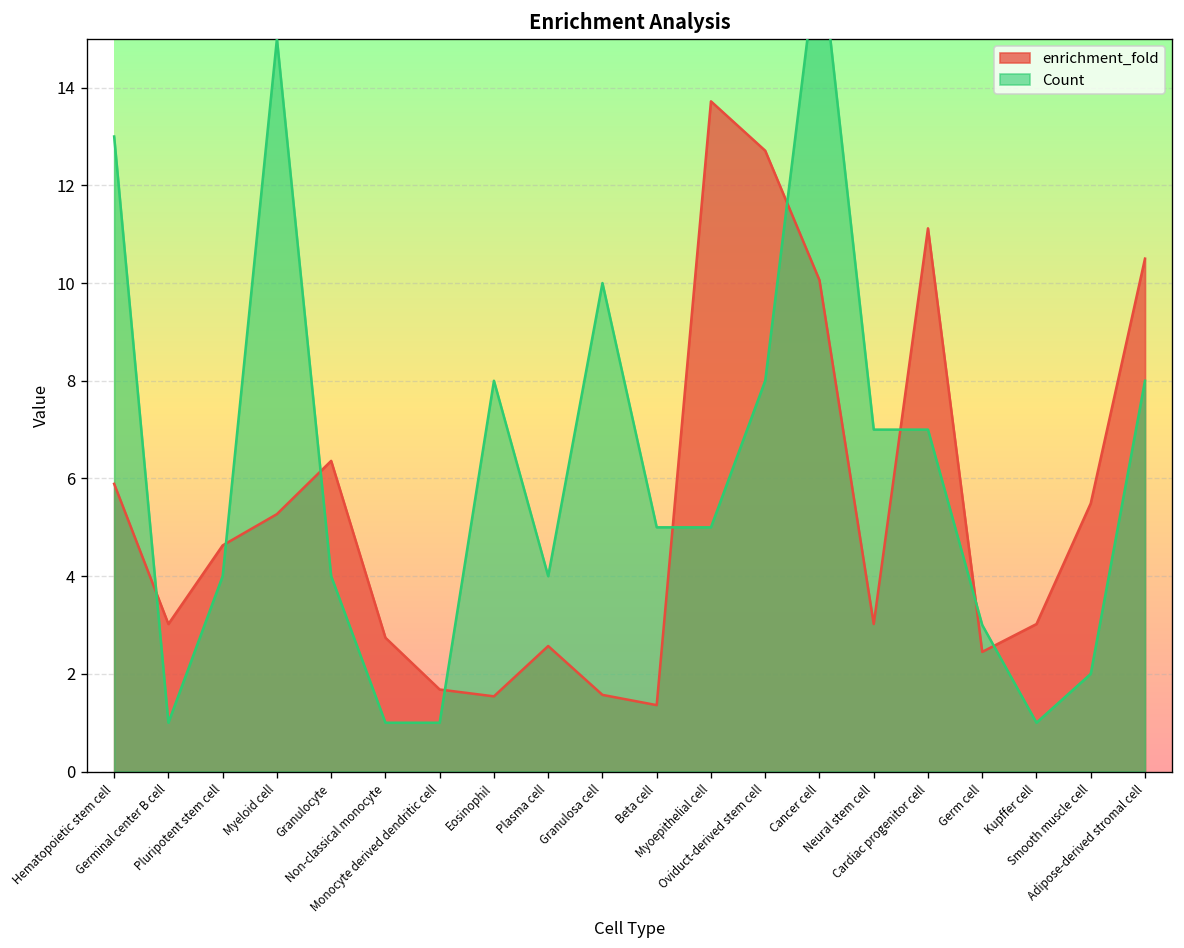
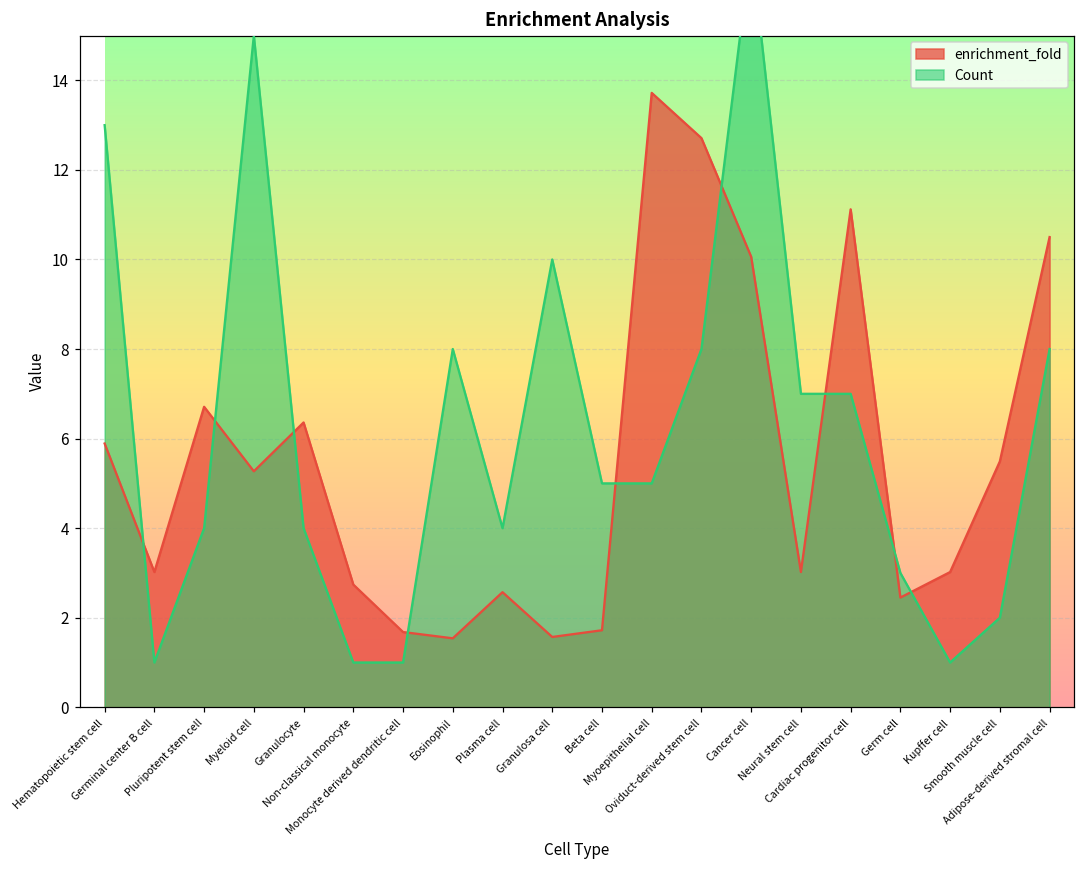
  {
    "enrichment_fold": {
      "Hematopoietic stem cell": 5.9,
      "Germinal center B cell": 3.0,
-     "Pluripotent stem cell": 4.6,
+     "Pluripotent stem cell": 6.7,
      "Myeloid cell": 5.3,
      "Granulocyte": 6.4,
      "Non-classical monocyte": 2.7,
      "Monocyte derived dendritic cell": 1.7,
      "Eosinophil": 1.5,
      "Plasma cell": 2.6,
      "Granulosa cell": 1.6,
-     "Beta cell": 1.4,
+     "Beta cell": 1.7,
      "Myoepithelial cell": 13.7,
      "Oviduct-derived stem cell": 12.7,
      "Cancer cell": 10.1,
      "Neural stem cell": 3.0,
      "Cardiac progenitor cell": 11.1,
      "Germ cell": 2.5,
      "Kupffer cell": 3.0,
      "Smooth muscle cell": 5.5,
      "Adipose-derived stromal cell": 10.5
    },
    "Count": {
      "Hematopoietic stem cell": 13.0,
      "Germinal center B cell": 1.0,
      "Pluripotent stem cell": 4.0,
      "Myeloid cell": 15.0,
      "Granulocyte": 4.0,
      "Non-classical monocyte": 1.0,
      "Monocyte derived dendritic cell": 1.0,
      "Eosinophil": 8.0,
      "Plasma cell": 4.0,
      "Granulosa cell": 10.0,
      "Beta cell": 5.0,
      "Myoepithelial cell": 5.0,
      "Oviduct-derived stem cell": 8.0,
      "Neural stem cell": 7.0,
      "Cardiac progenitor cell": 7.0,
      "Germ cell": 3.0,
      "Kupffer cell": 1.0,
      "Smooth muscle cell": 2.0,
      "Adipose-derived stromal cell": 8.0
    }
  }
